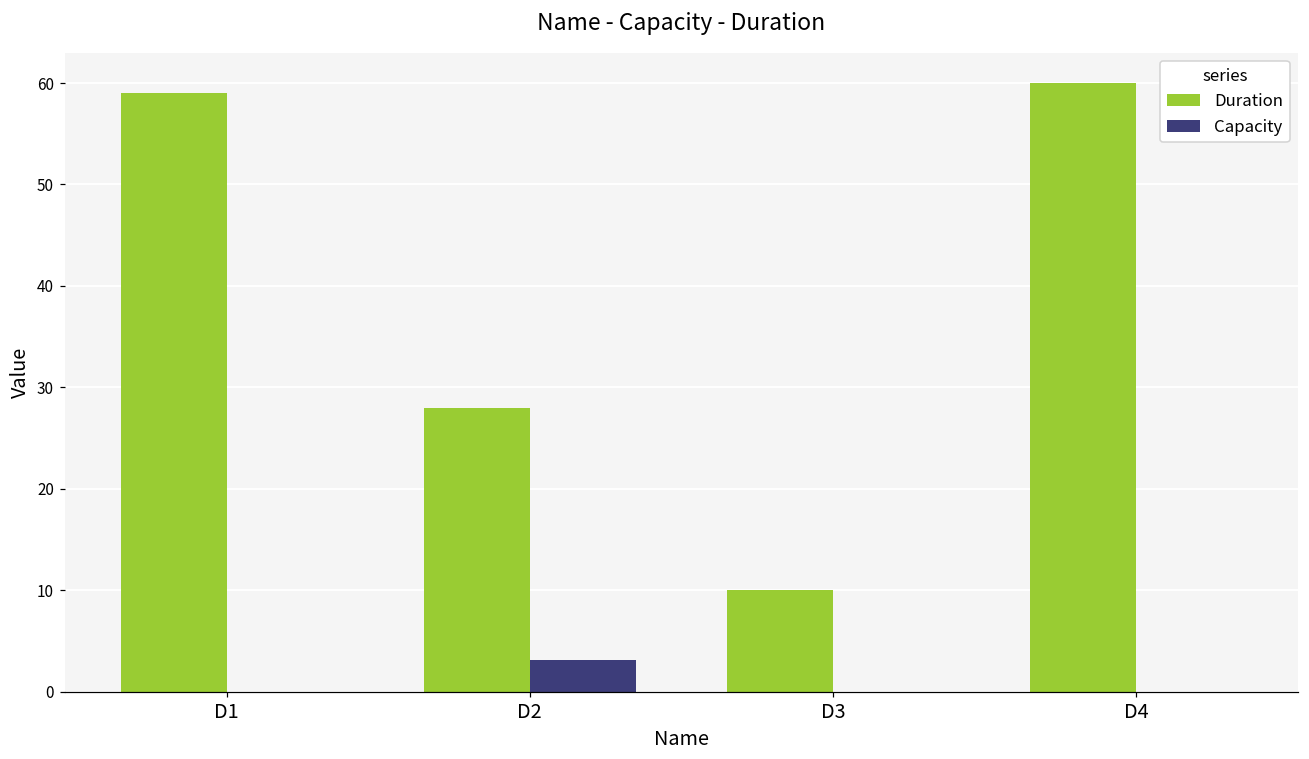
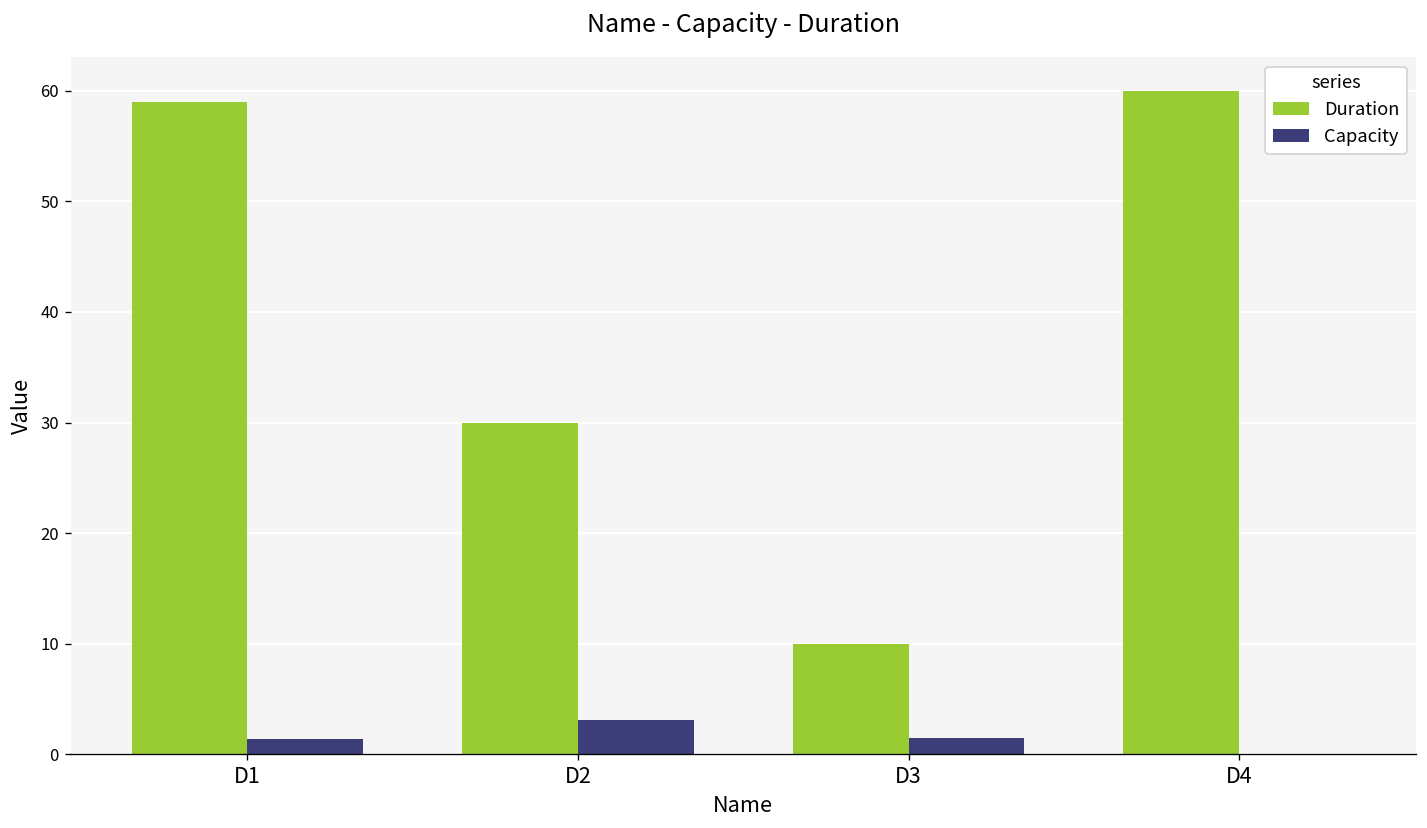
  {
    "Duration": {
      "D1": 59,
-     "D2": 28,
+     "D2": 30,
      "D3": 10,
      "D4": 60
    },
    "Capacity": {
-     "D1": 0,
+     "D1": 1,
      "D2": 3,
-     "D3": 0,
+     "D3": 2,
      "D4": 0
    }
  }
